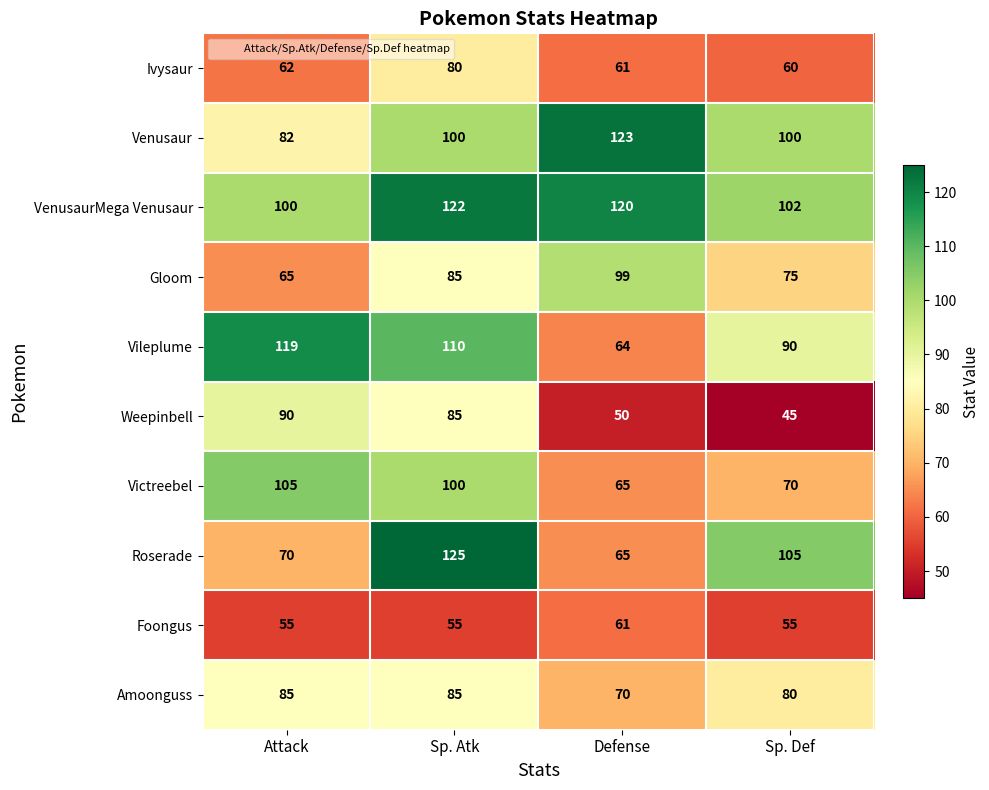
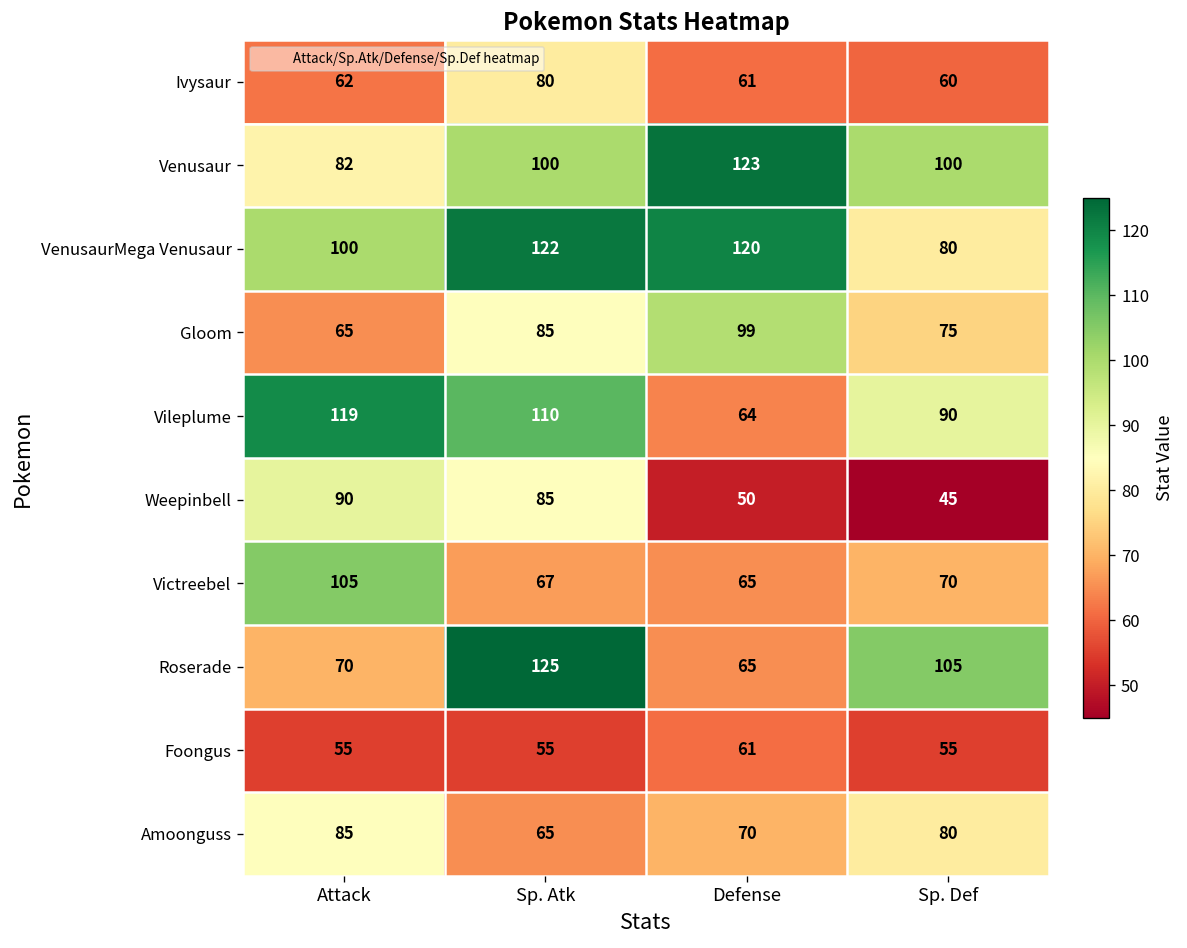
  {
    "Ivysaur": {
      "Attack": 62,
      "Sp. Atk": 80,
      "Defense": 61,
      "Sp. Def": 60
    },
    "Venusaur": {
      "Attack": 82,
      "Sp. Atk": 100,
      "Defense": 123,
      "Sp. Def": 100
    },
    "VenusaurMega Venusaur": {
      "Attack": 100,
      "Sp. Atk": 122,
      "Defense": 120,
-     "Sp. Def": 102
+     "Sp. Def": 80
    },
    "Gloom": {
      "Attack": 65,
      "Sp. Atk": 85,
      "Defense": 99,
      "Sp. Def": 75
    },
    "Vileplume": {
      "Attack": 119,
      "Sp. Atk": 110,
      "Defense": 64,
      "Sp. Def": 90
    },
    "Weepinbell": {
      "Attack": 90,
      "Sp. Atk": 85,
      "Defense": 50,
      "Sp. Def": 45
    },
    "Victreebel": {
      "Attack": 105,
-     "Sp. Atk": 100,
+     "Sp. Atk": 67,
      "Defense": 65,
      "Sp. Def": 70
    },
    "Roserade": {
      "Attack": 70,
      "Sp. Atk": 125,
      "Defense": 65,
      "Sp. Def": 105
    },
    "Foongus": {
      "Attack": 55,
      "Sp. Atk": 55,
      "Defense": 61,
      "Sp. Def": 55
    },
    "Amoonguss": {
      "Attack": 85,
-     "Sp. Atk": 85,
+     "Sp. Atk": 65,
      "Defense": 70,
      "Sp. Def": 80
    }
  }
